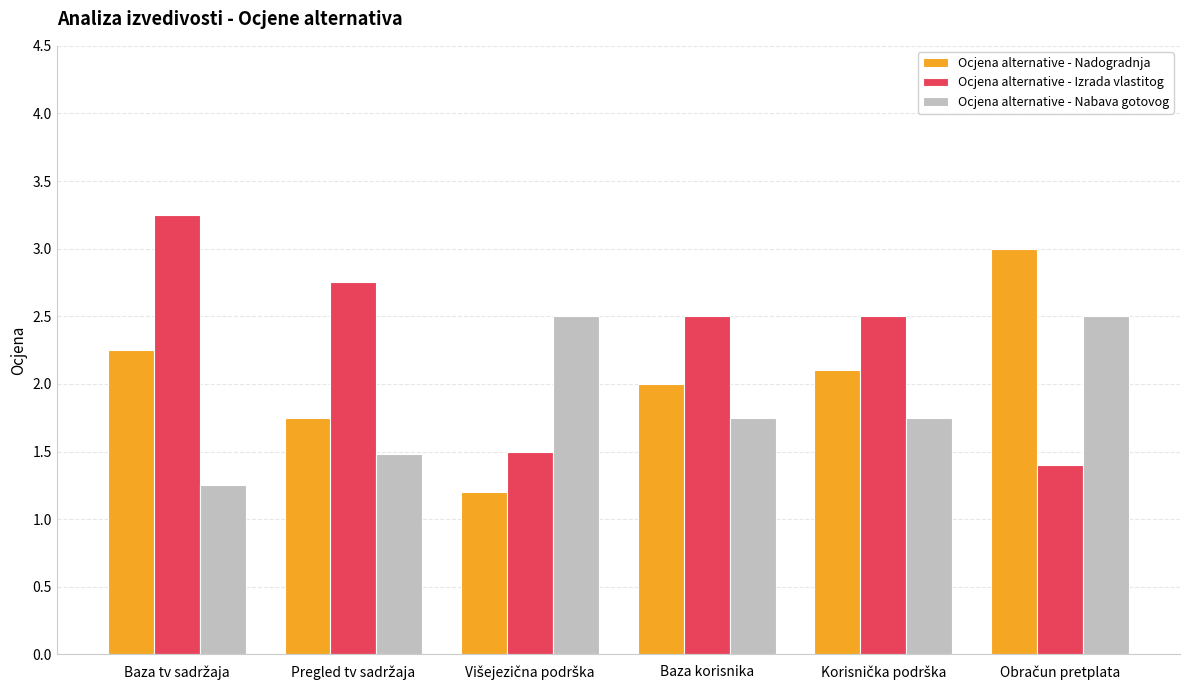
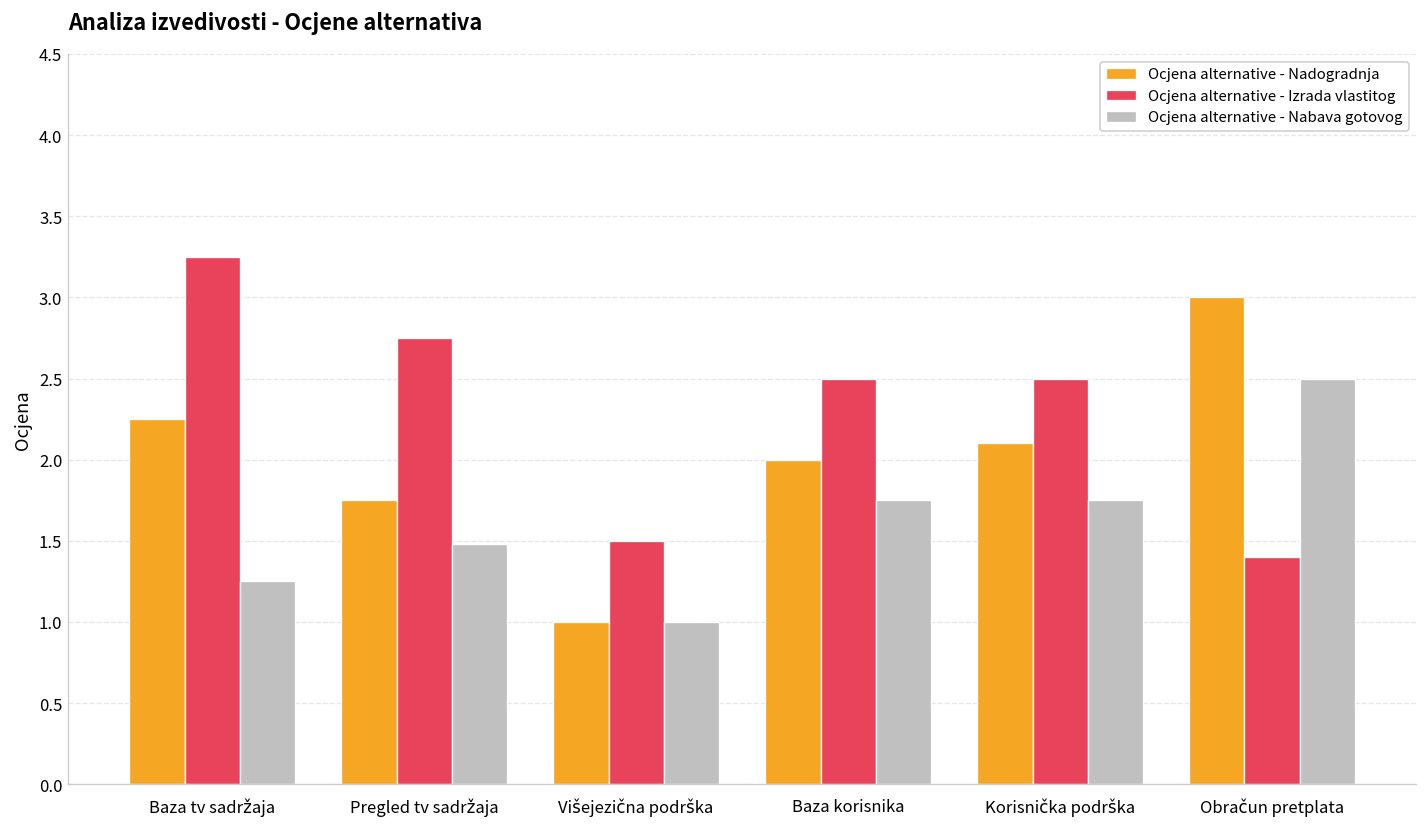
  {
    "Ocjena alternative - Nadogradnja": {
      "Baza tv sadržaja": 2.25,
      "Pregled tv sadržaja": 1.75,
-     "Višejezična podrška": 1.2,
+     "Višejezična podrška": 1.0,
      "Baza korisnika": 2.0,
      "Korisnička podrška": 2.1,
      "Obračun pretplata": 3.0
    },
    "Ocjena alternative - Izrada vlastitog": {
      "Baza tv sadržaja": 3.25,
      "Pregled tv sadržaja": 2.75,
      "Višejezična podrška": 1.5,
      "Baza korisnika": 2.5,
      "Korisnička podrška": 2.5,
      "Obračun pretplata": 1.4
    },
    "Ocjena alternative - Nabava gotovog": {
      "Baza tv sadržaja": 1.25,
      "Pregled tv sadržaja": 1.48,
-     "Višejezična podrška": 2.5,
+     "Višejezična podrška": 1.0,
      "Baza korisnika": 1.75,
      "Korisnička podrška": 1.75,
      "Obračun pretplata": 2.5
    }
  }
